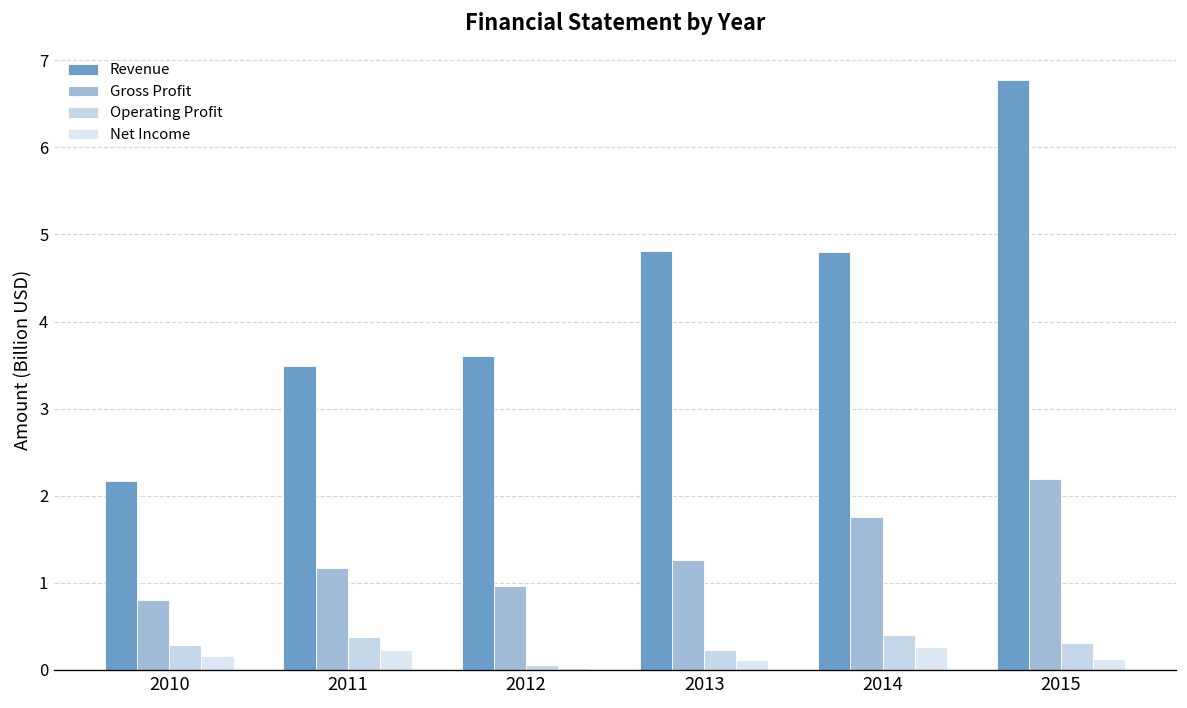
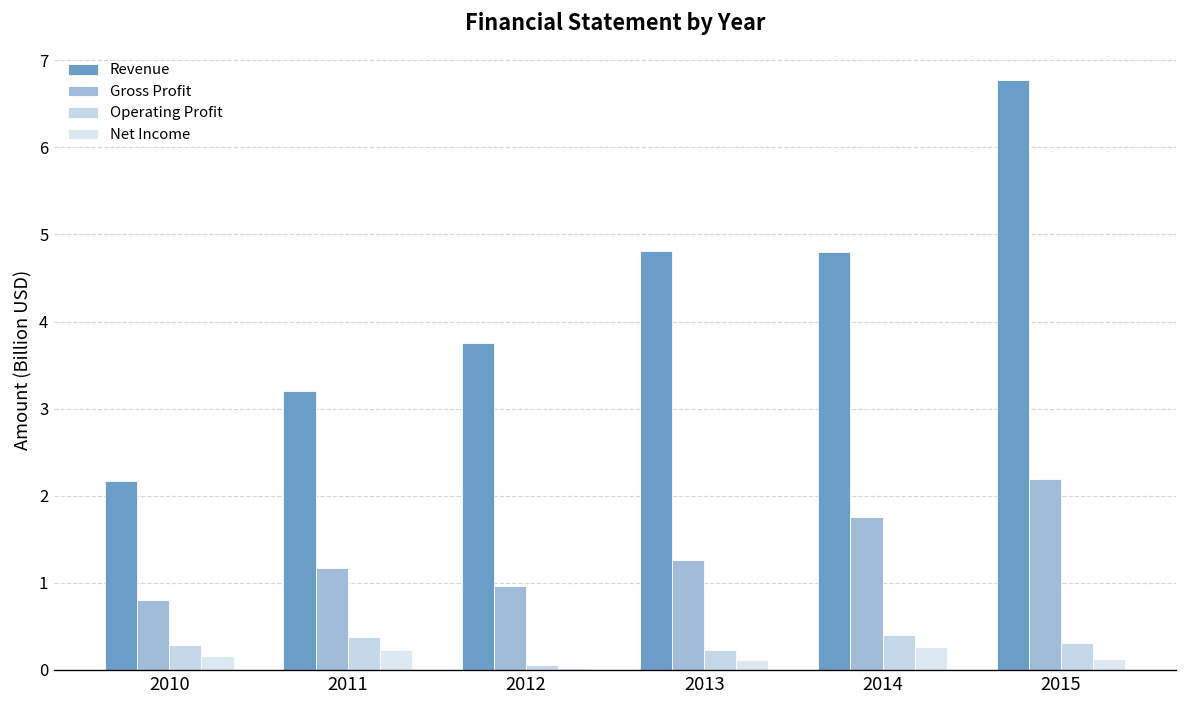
  {
    "Revenue": {
      "2010": 2.2,
-     "2011": 3.5,
-     "2012": 3.6,
+     "2011": 3.2,
+     "2012": 3.8,
      "2013": 4.8,
      "2014": 4.8,
      "2015": 6.8
    }
  }
